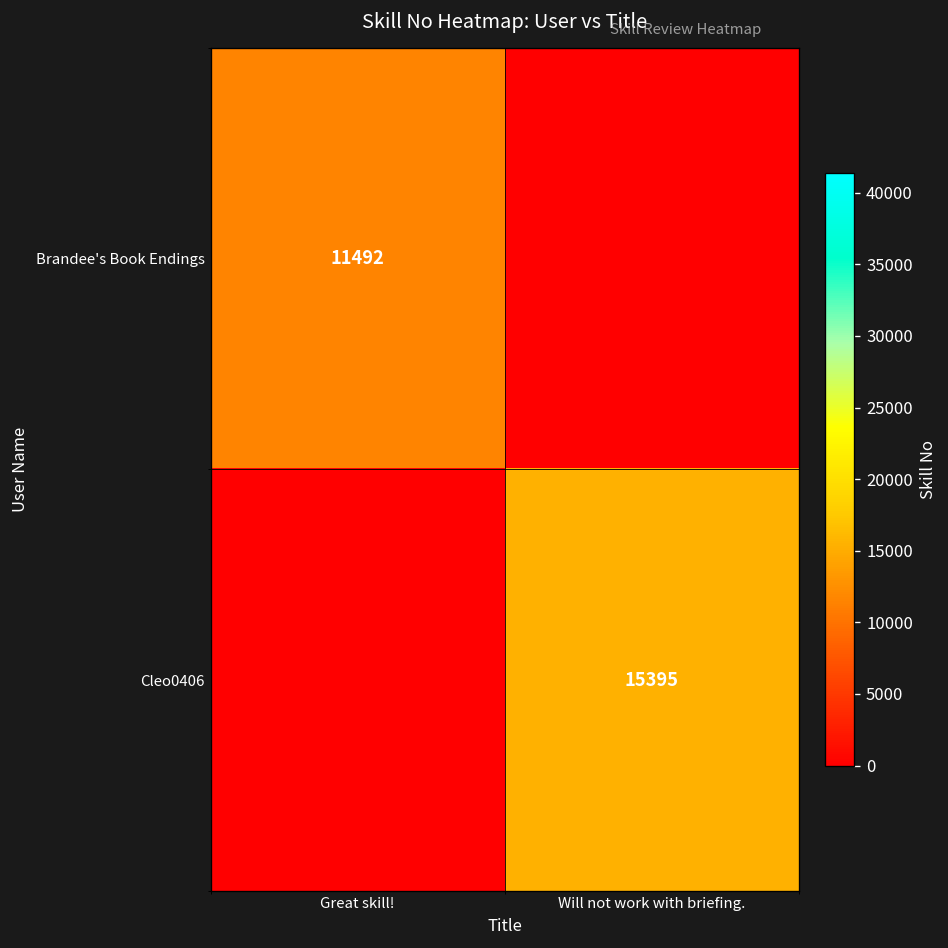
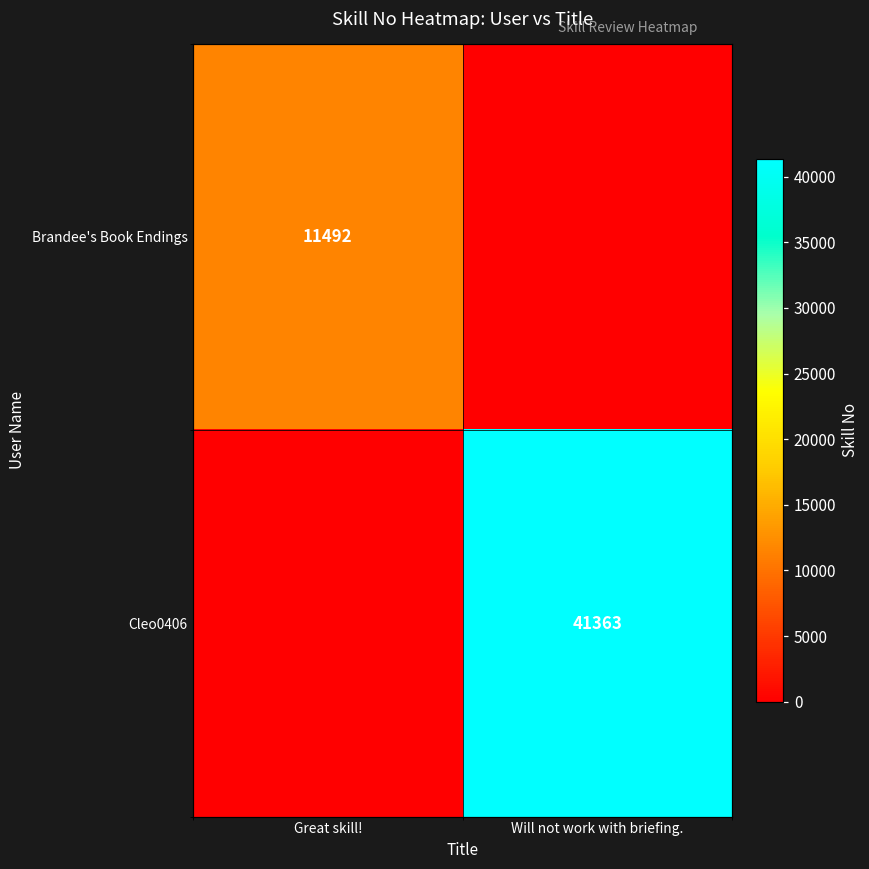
  {
    "Brandee's Book Endings": {
      "Great skill!": 11492
    },
    "Cleo0406": {
-     "Will not work with briefing.": 15395
+     "Will not work with briefing.": 41363
    }
  }
